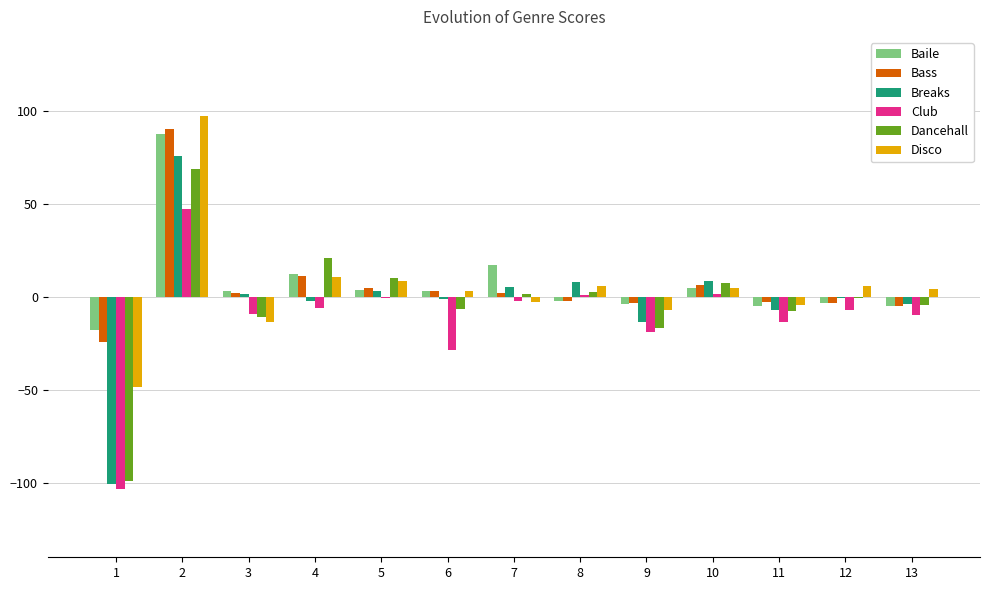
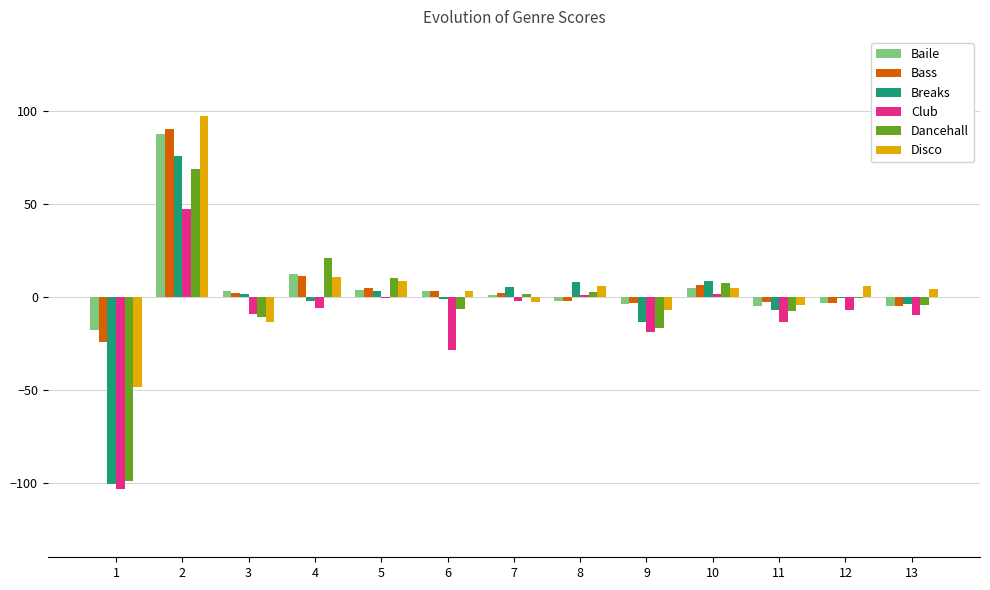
  {
    "Baile": {
      "1": -18,
      "2": 88,
      "3": 3,
      "4": 13,
      "5": 4,
      "6": 3,
-     "7": 17,
+     "7": 1,
      "8": -2,
      "9": -4,
      "10": 5,
      "11": -5,
      "12": -3,
      "13": -5
    },
    "Bass": {
      "1": -24,
      "2": 90,
      "3": 2,
      "4": 12,
      "5": 5,
      "6": 3,
      "7": 2,
      "8": -2,
      "9": -3,
      "10": 7,
      "11": -3,
      "12": -3,
      "13": -5
    },
    "Breaks": {
      "1": -101,
      "2": 76,
      "3": 2,
      "4": -2,
      "5": 3,
      "7": 5,
      "8": 8,
      "9": -13,
      "10": 9,
      "11": -7,
      "13": -4
    },
    "Club": {
      "1": -103,
      "2": 47,
      "3": -9,
      "4": -6,
      "6": -29,
      "7": -2,
      "9": -19,
      "10": 2,
      "11": -14,
      "12": -7,
      "13": -10
    },
    "Dancehall": {
      "1": -99,
      "2": 69,
      "3": -11,
      "4": 21,
      "5": 10,
      "6": -6,
      "7": 2,
      "8": 3,
      "9": -17,
      "10": 8,
      "11": -8,
      "13": -4
    },
    "Disco": {
      "1": -48,
      "2": 97,
      "3": -13,
      "4": 11,
      "5": 9,
      "6": 3,
      "7": -2,
      "8": 6,
      "9": -7,
      "10": 5,
      "11": -4,
      "12": 6,
      "13": 5
    }
  }
